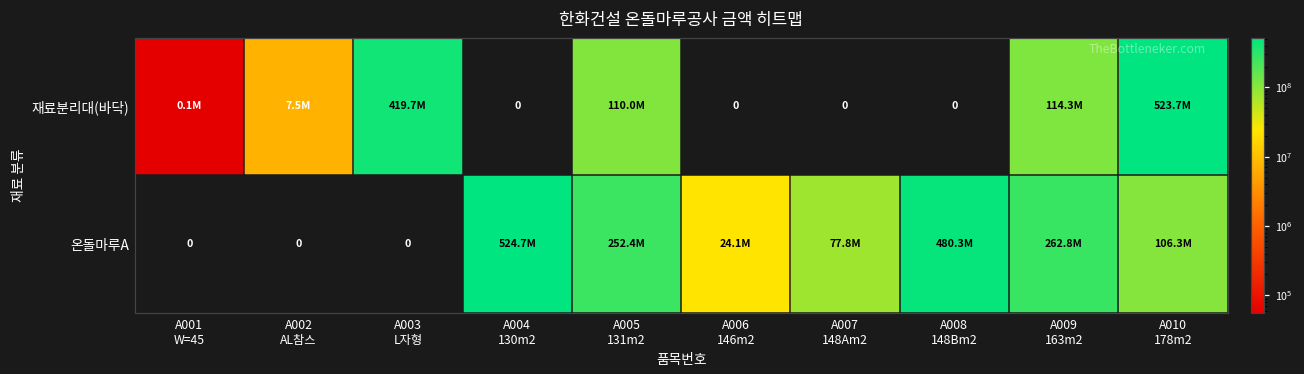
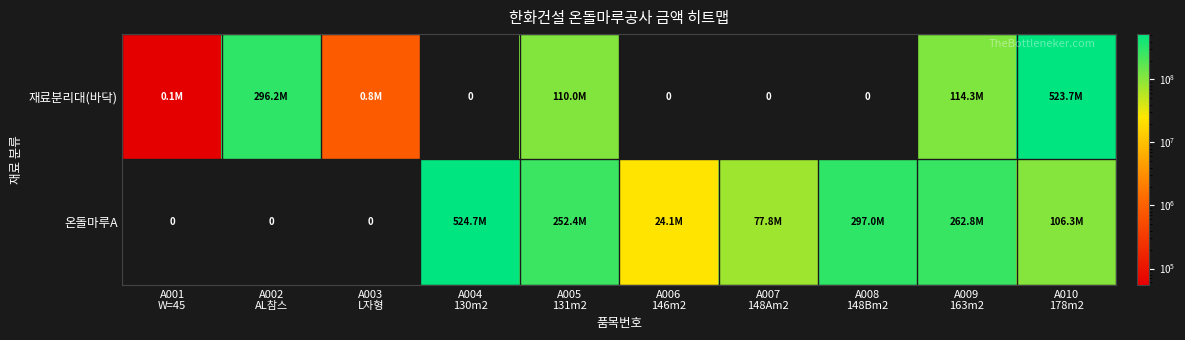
  {
    "재료분리대(바닥)": {
      "A001 W=45": "0.1M",
-     "A002 AL참스": "7.5M",
-     "A003 L자형": "419.7M",
+     "A002 AL참스": "296.2M",
+     "A003 L자형": "0.8M",
      "A004 130m2": "0",
      "A005 131m2": "110.0M",
      "A006 146m2": "0",
      "A007 148Am2": "0",
      "A008 148Bm2": "0",
      "A009 163m2": "114.3M"
    },
    "온돌마루A": {
      "A001 W=45": "0",
      "A002 AL참스": "0",
      "A003 L자형": "0",
      "A004 130m2": "524.7M",
      "A005 131m2": "252.4M",
      "A006 146m2": "24.1M",
      "A007 148Am2": "77.8M",
-     "A008 148Bm2": "480.3M",
+     "A008 148Bm2": "297.0M",
      "A009 163m2": "262.8M",
      "A010 178m2": "106.3M"
    }
  }
